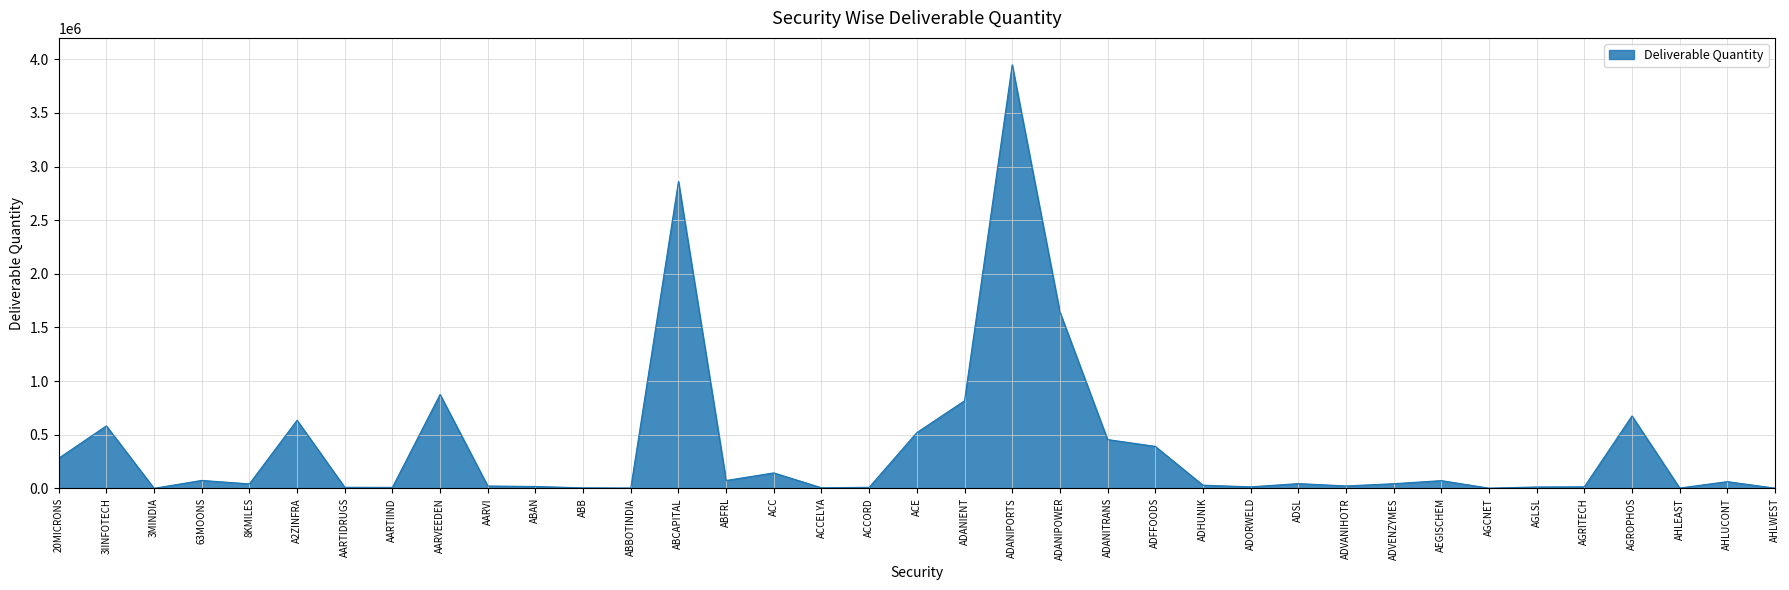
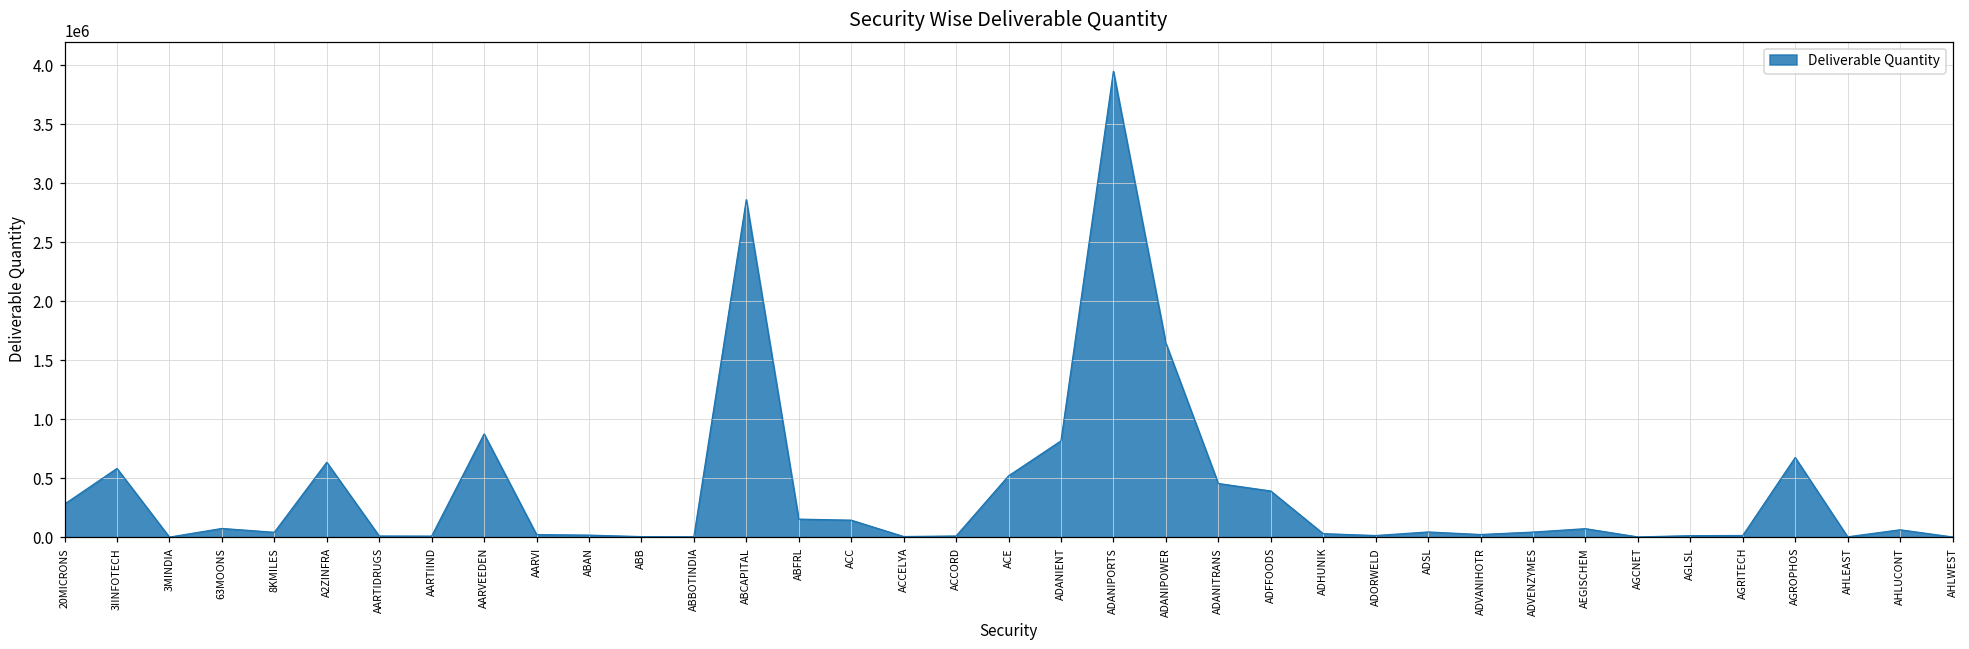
  {
    "20MICRONS": 280000,
    "3IINFOTECH": 580000,
    "3MINDIA": 0,
    "63MOONS": 70000,
    "8KMILES": 40000,
    "A2ZINFRA": 640000,
    "AARTIDRUGS": 10000,
    "AARTIIND": 10000,
    "AARVEEDEN": 880000,
    "AARVI": 20000,
    "ABAN": 20000,
    "ABB": 0,
    "ABBOTINDIA": 0,
    "ABCAPITAL": 2860000,
-   "ABFRL": 70000,
+   "ABFRL": 150000,
    "ACC": 140000,
    "ACCELYA": 10000,
    "ACCORD": 10000,
    "ACE": 520000,
    "ADANIENT": 820000,
    "ADANIPORTS": 3950000,
    "ADANIPOWER": 1650000,
    "ADANITRANS": 460000,
    "ADFFOODS": 390000,
    "ADHUNIK": 30000,
    "ADORWELD": 10000,
    "ADSL": 40000,
    "ADVANIHOTR": 20000,
    "ADVENZYMES": 40000,
    "AEGISCHEM": 70000,
    "AGCNET": 0,
    "AGLSL": 10000,
    "AGRITECH": 10000,
    "AGROPHOS": 680000,
    "AHLEAST": 0,
    "AHLUCONT": 60000,
    "AHLWEST": 0
  }
